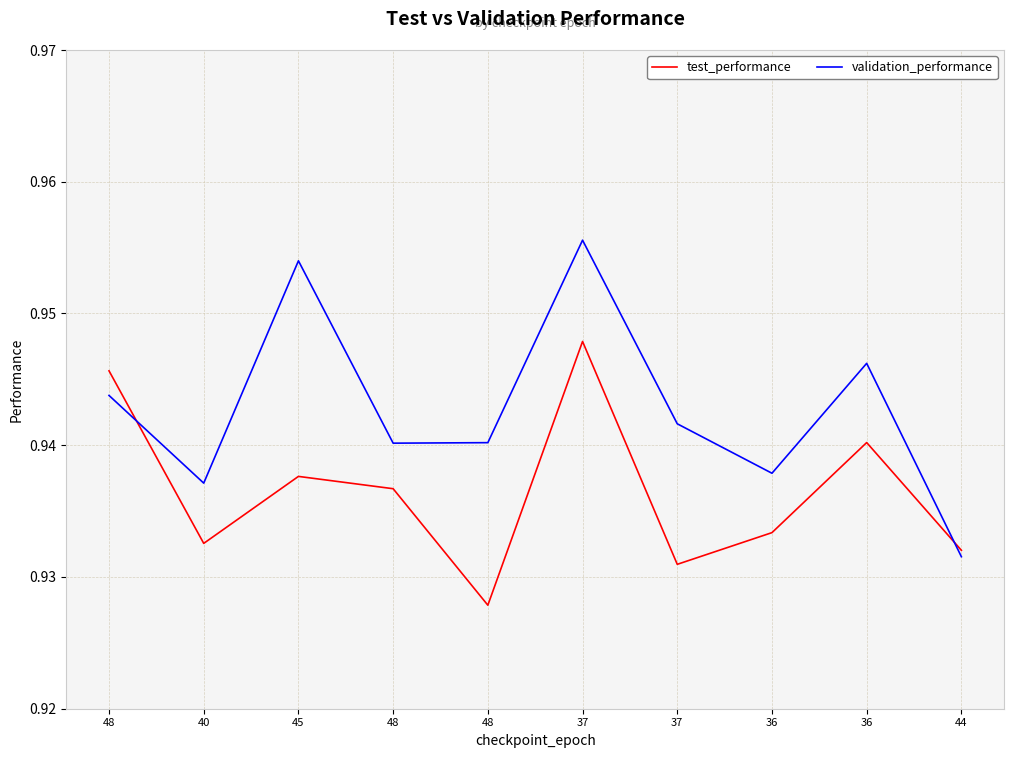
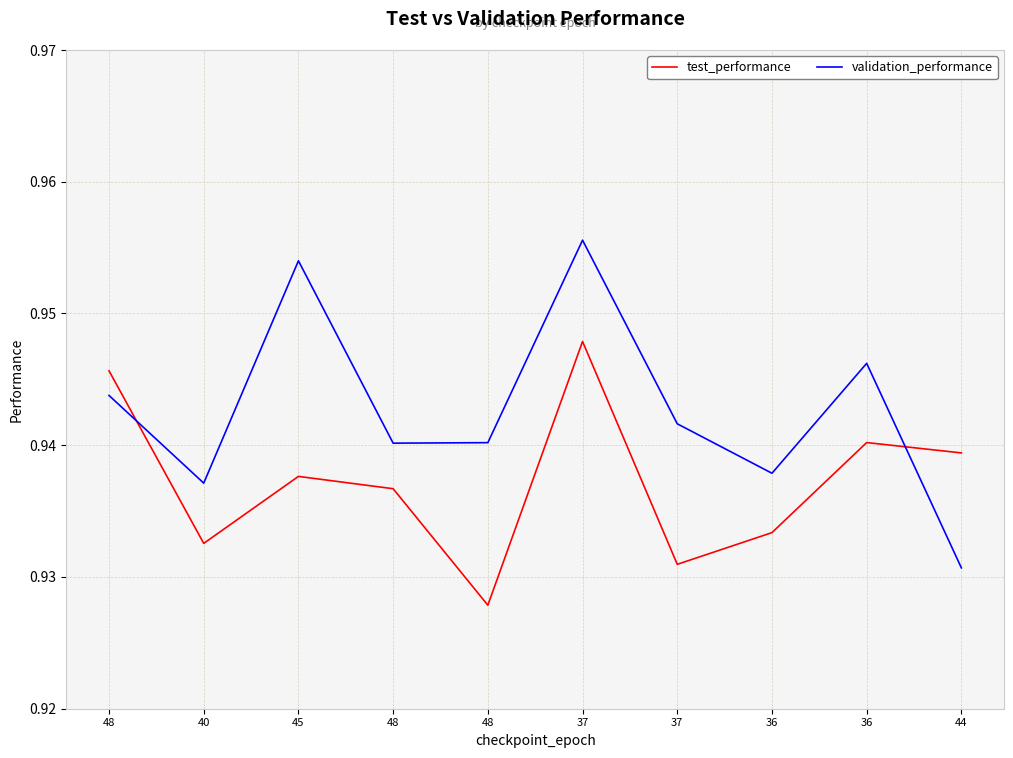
  {
    "test_performance": {
      "40": 0.9325,
      "45": 0.9376,
-     "44": 0.9320
+     "44": 0.9394
    },
    "validation_performance": {
      "40": 0.9371,
      "45": 0.9540,
-     "44": 0.9315
+     "44": 0.9307
    }
  }
